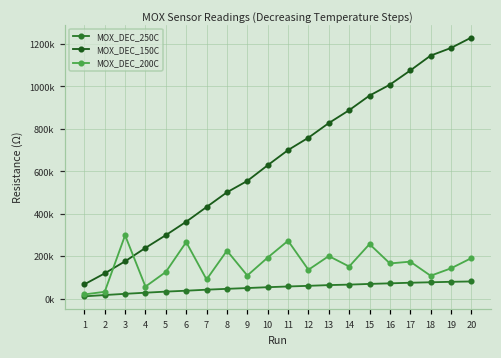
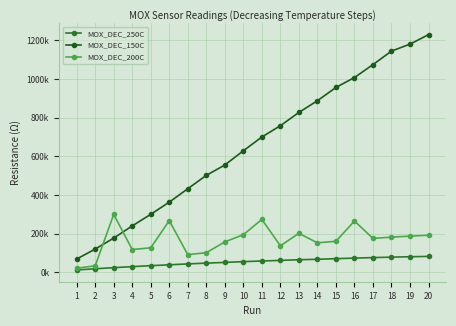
  {
    "MOX_DEC_200C": {
      "2": 30000,
      "3": 300000,
-     "4": 60000,
+     "4": 120000,
      "5": 130000,
      "6": 270000,
      "7": 90000,
-     "8": 230000,
-     "9": 110000,
+     "8": 100000,
+     "9": 160000,
      "10": 190000,
      "11": 270000,
      "12": 140000,
      "13": 200000,
      "14": 150000,
-     "15": 260000,
-     "16": 170000,
+     "15": 160000,
+     "16": 260000,
      "17": 170000,
-     "18": 110000,
-     "19": 140000,
+     "18": 180000,
+     "19": 190000,
      "20": 190000
    }
  }
